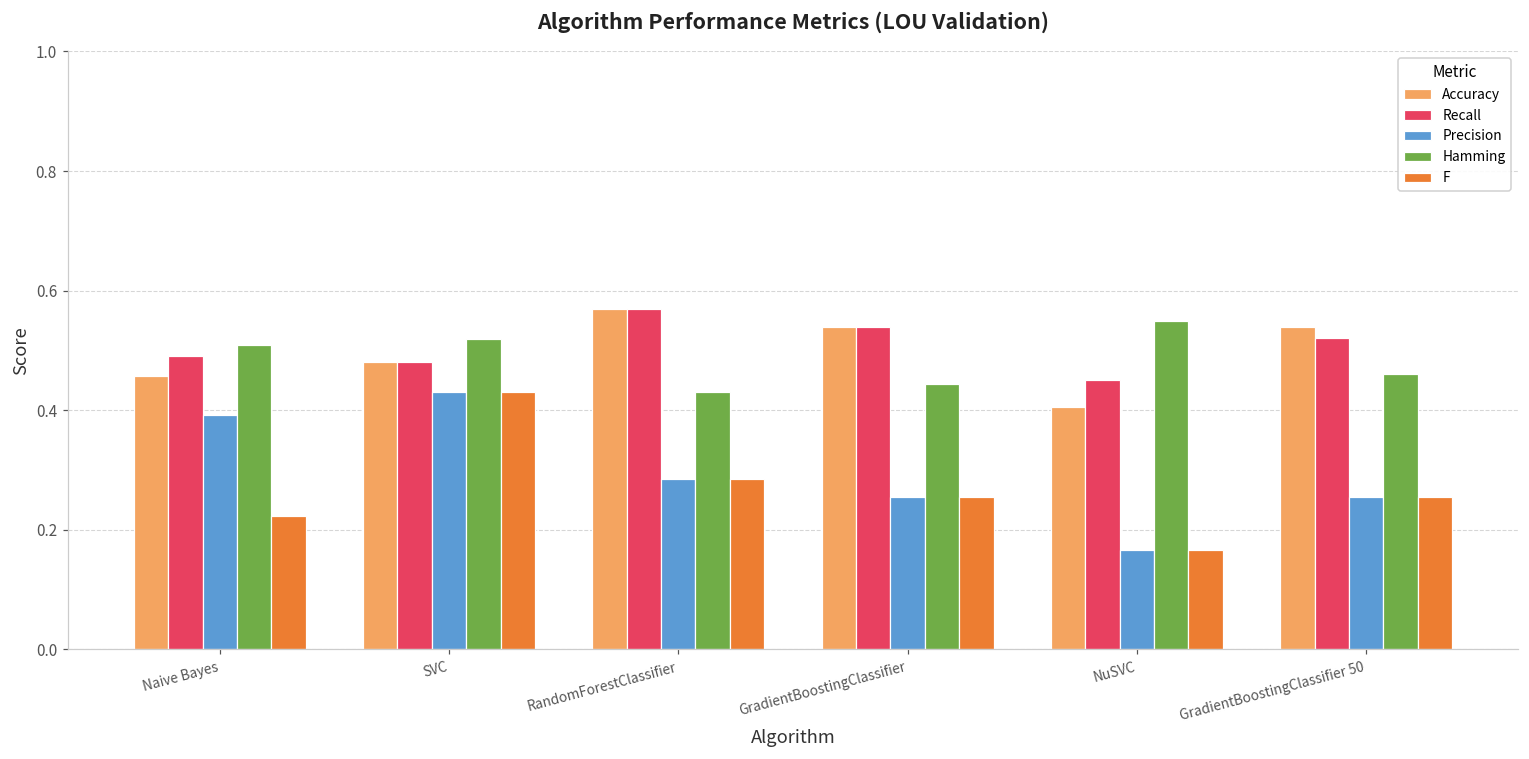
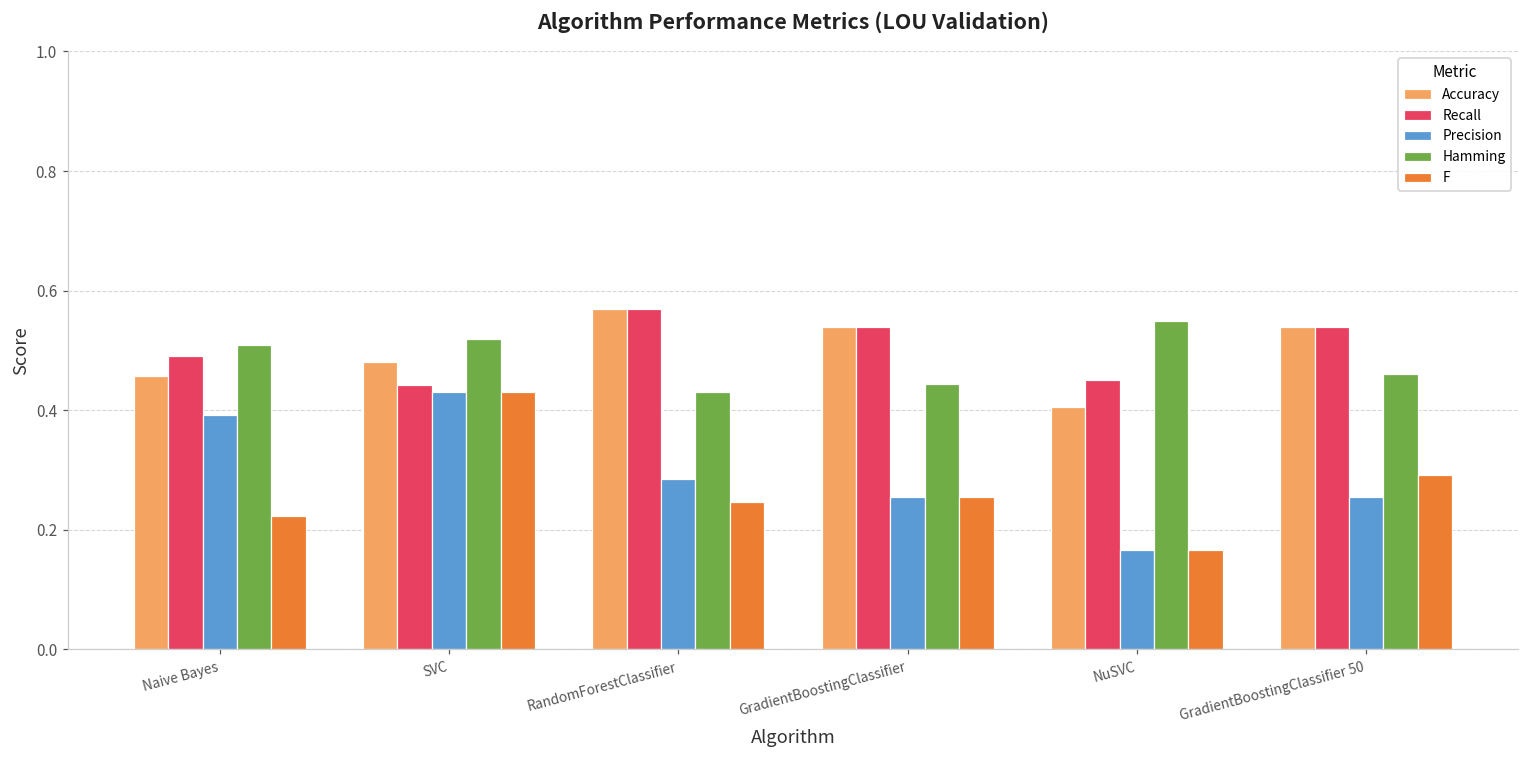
  {
    "Accuracy": {
      "Naive Bayes": 0.46,
      "SVC": 0.48,
      "RandomForestClassifier": 0.57,
      "GradientBoostingClassifier": 0.54,
      "NuSVC": 0.41,
      "GradientBoostingClassifier 50": 0.54
    },
    "Recall": {
      "Naive Bayes": 0.49,
-     "SVC": 0.48,
+     "SVC": 0.44,
      "RandomForestClassifier": 0.57,
      "GradientBoostingClassifier": 0.54,
      "NuSVC": 0.45,
-     "GradientBoostingClassifier 50": 0.52
+     "GradientBoostingClassifier 50": 0.54
    },
    "Precision": {
      "Naive Bayes": 0.39,
      "SVC": 0.43,
      "RandomForestClassifier": 0.28,
      "GradientBoostingClassifier": 0.25,
      "NuSVC": 0.17,
      "GradientBoostingClassifier 50": 0.25
    },
    "Hamming": {
      "Naive Bayes": 0.51,
      "SVC": 0.52,
      "RandomForestClassifier": 0.43,
      "GradientBoostingClassifier": 0.44,
      "NuSVC": 0.55,
      "GradientBoostingClassifier 50": 0.46
    },
    "F": {
      "Naive Bayes": 0.22,
      "SVC": 0.43,
-     "RandomForestClassifier": 0.28,
+     "RandomForestClassifier": 0.25,
      "GradientBoostingClassifier": 0.25,
      "NuSVC": 0.17,
-     "GradientBoostingClassifier 50": 0.25
+     "GradientBoostingClassifier 50": 0.29
    }
  }
